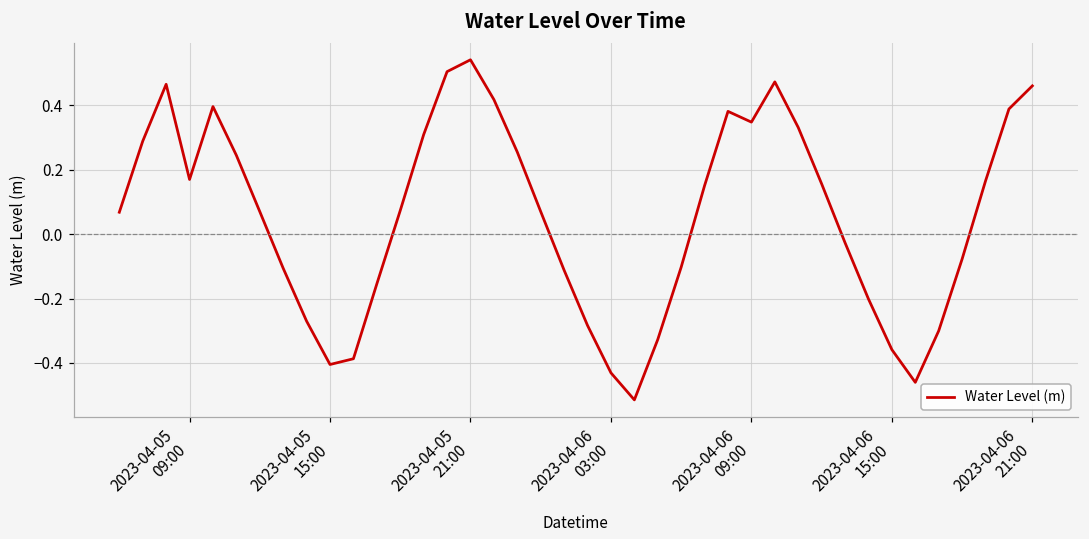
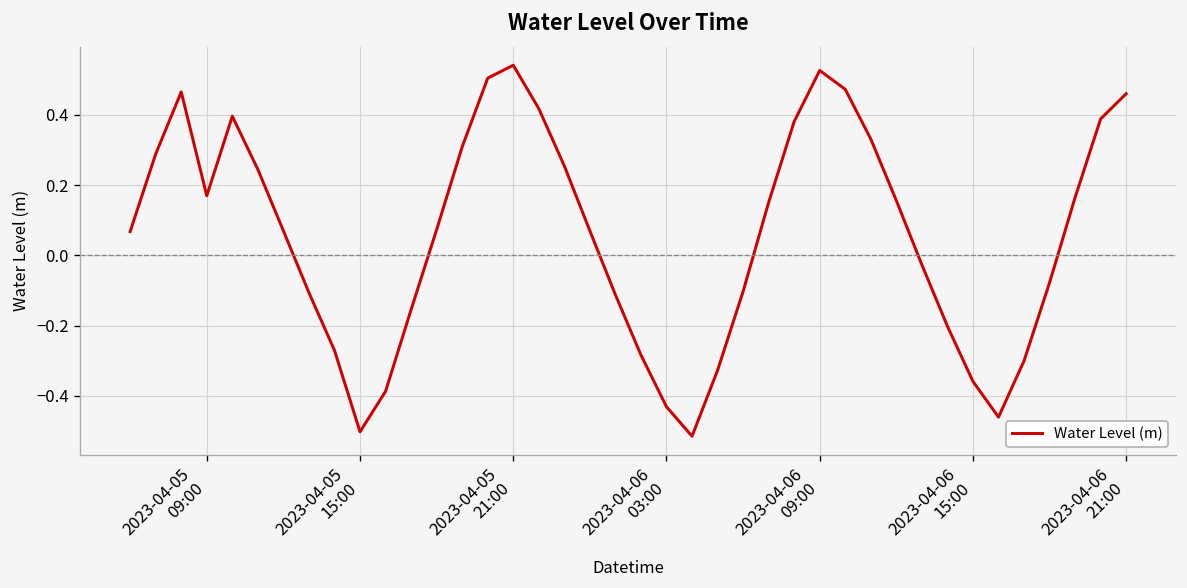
  {
    "2023-04-05 09:00": 0.17,
-   "2023-04-05 15:00": -0.40,
+   "2023-04-05 15:00": -0.50,
    "2023-04-05 21:00": 0.54,
    "2023-04-06 03:00": -0.43,
-   "2023-04-06 09:00": 0.35,
+   "2023-04-06 09:00": 0.53,
    "2023-04-06 15:00": -0.36,
    "2023-04-06 21:00": 0.46
  }
